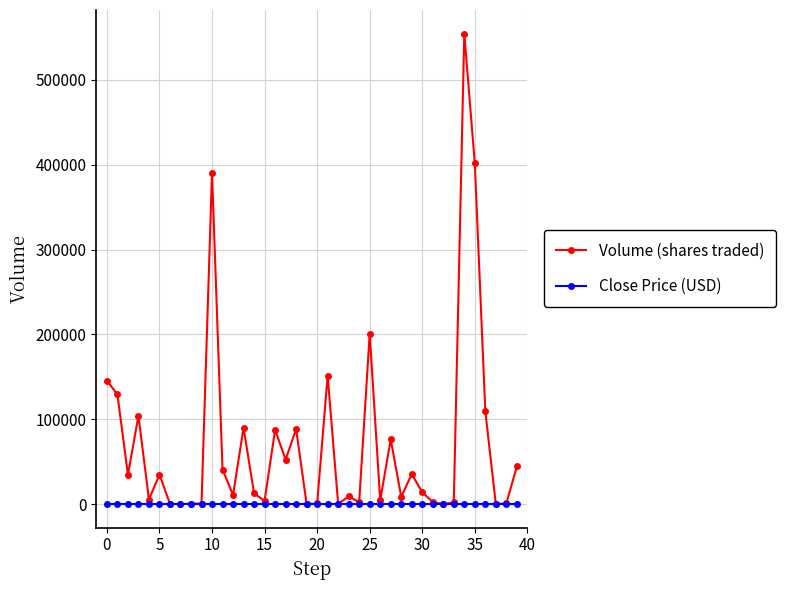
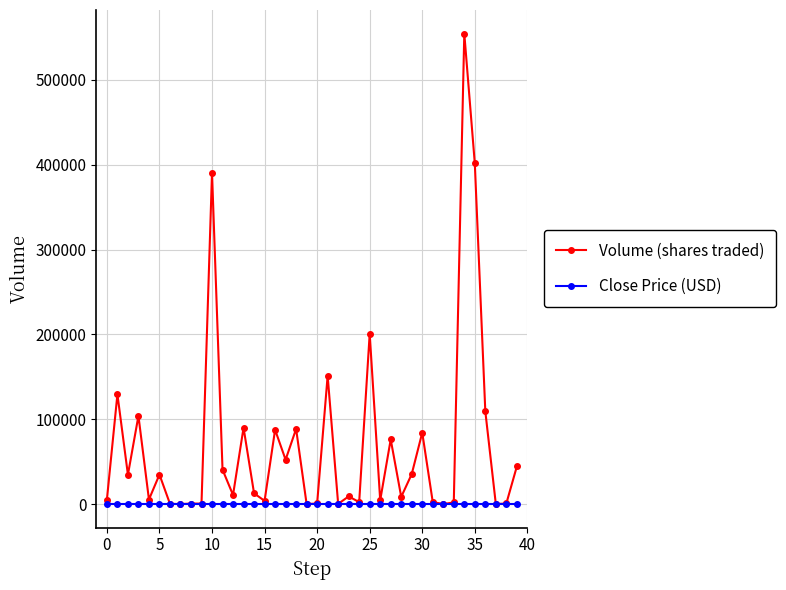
  {
    "Volume (shares traded)": {
-     "0": 150000,
+     "0": 10000,
      "5": 30000,
      "10": 390000,
      "15": 0,
      "25": 200000,
-     "30": 10000,
+     "30": 80000,
      "35": 400000
    },
    "Close Price (USD)": {
      "0": 0,
      "5": 0,
      "10": 0,
      "15": 0,
      "25": 0,
      "30": 0,
      "35": 0
    }
  }
